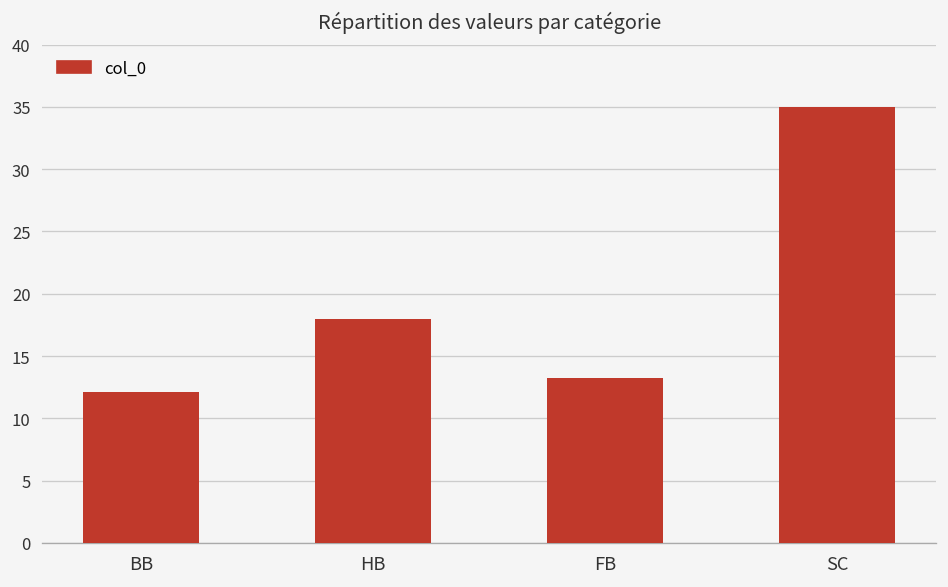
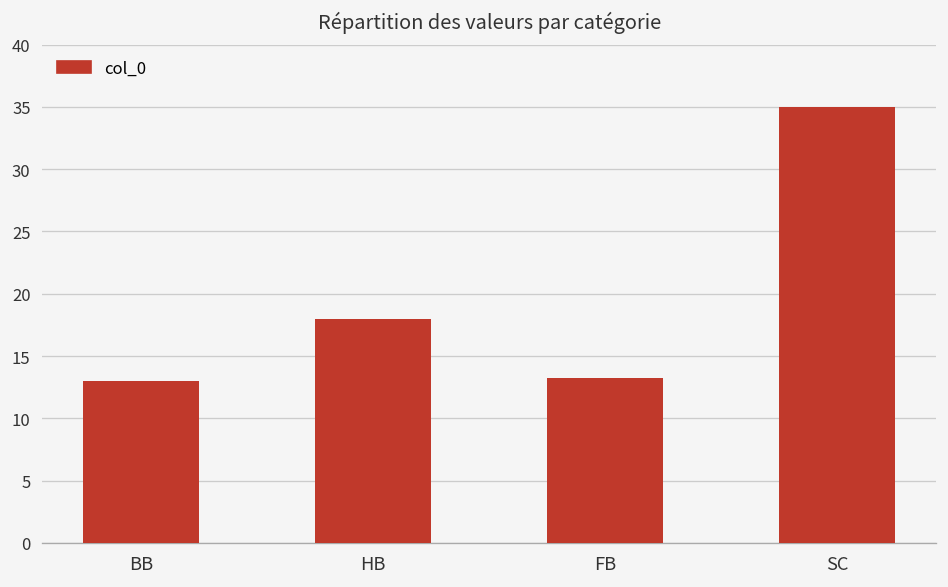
  {
-   "BB": 12.1,
+   "BB": 13.0,
    "HB": 18.0,
    "FB": 13.3,
    "SC": 35.0
  }
